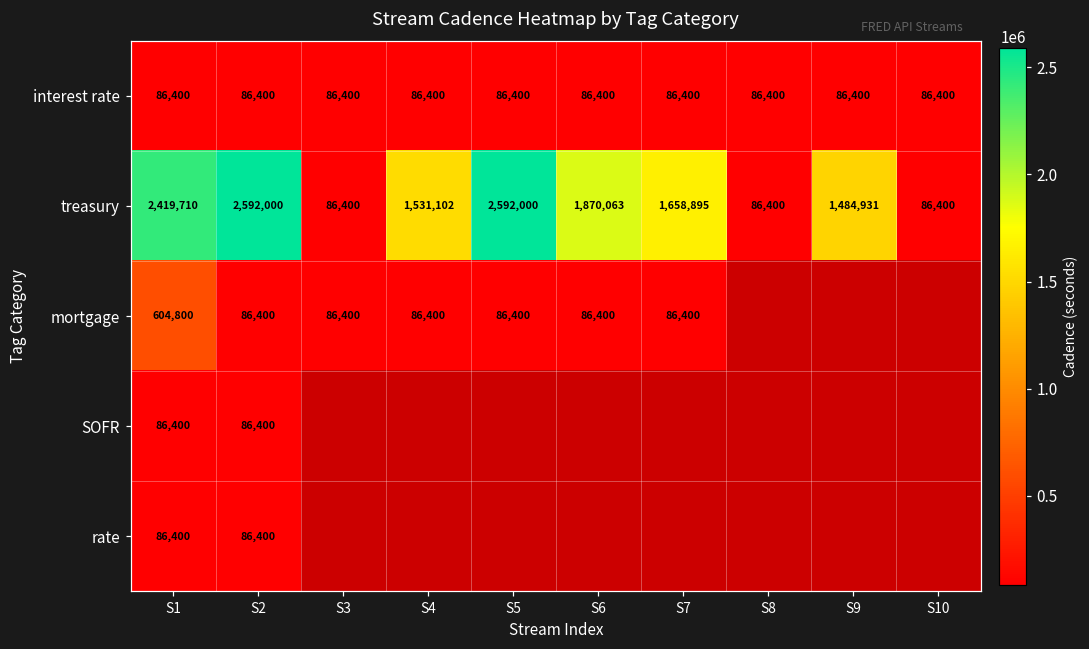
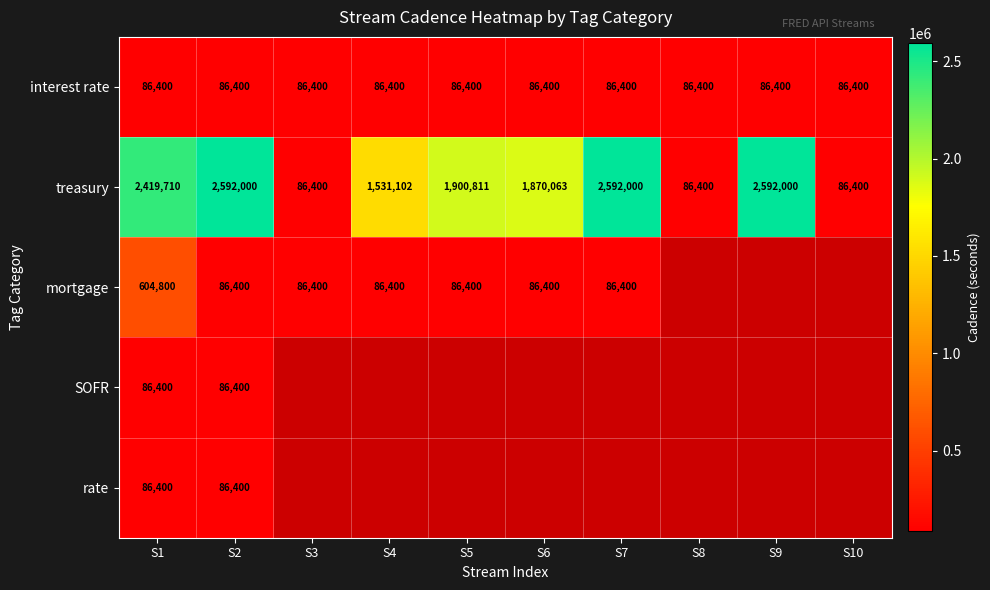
  {
    "interest rate": {
      "S1": "86,400",
      "S2": "86,400",
      "S3": "86,400",
      "S4": "86,400",
      "S5": "86,400",
      "S6": "86,400",
      "S7": "86,400",
      "S8": "86,400",
      "S9": "86,400",
      "S10": "86,400"
    },
    "treasury": {
      "S1": "2,419,710",
      "S2": "2,592,000",
      "S3": "86,400",
      "S4": "1,531,102",
-     "S5": "2,592,000",
+     "S5": "1,900,811",
      "S6": "1,870,063",
-     "S7": "1,658,895",
+     "S7": "2,592,000",
      "S8": "86,400",
-     "S9": "1,484,931",
+     "S9": "2,592,000",
      "S10": "86,400"
    },
    "mortgage": {
      "S1": "604,800",
      "S2": "86,400",
      "S3": "86,400",
      "S4": "86,400",
      "S5": "86,400",
      "S6": "86,400",
      "S7": "86,400"
    },
    "SOFR": {
      "S1": "86,400",
      "S2": "86,400"
    },
    "rate": {
      "S1": "86,400",
      "S2": "86,400"
    }
  }
